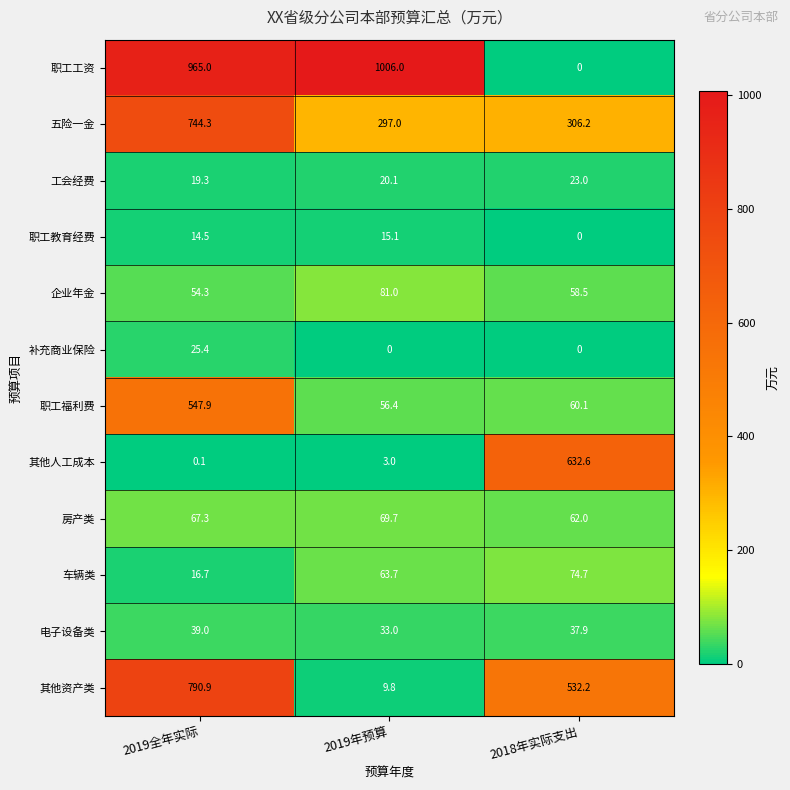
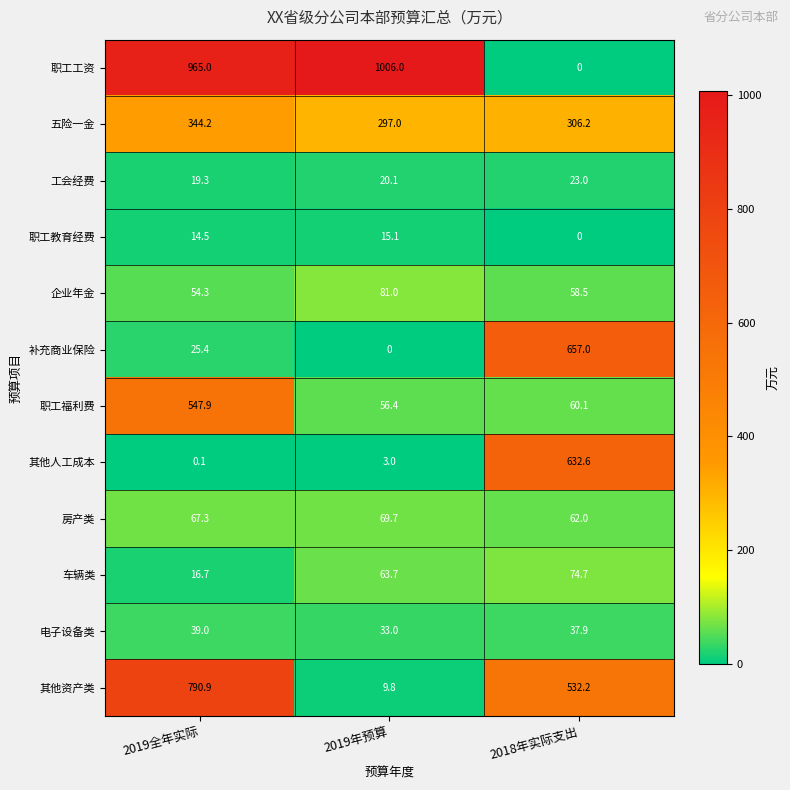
  {
    "职工工资": {
      "2019全年实际": 965.0,
      "2019年预算": 1006.0,
      "2018年实际支出": 0
    },
    "五险一金": {
-     "2019全年实际": 744.3,
+     "2019全年实际": 344.2,
      "2019年预算": 297.0,
      "2018年实际支出": 306.2
    },
    "工会经费": {
      "2019全年实际": 19.3,
      "2019年预算": 20.1,
      "2018年实际支出": 23.0
    },
    "职工教育经费": {
      "2019全年实际": 14.5,
      "2019年预算": 15.1,
      "2018年实际支出": 0
    },
    "企业年金": {
      "2019全年实际": 54.3,
      "2019年预算": 81.0,
      "2018年实际支出": 58.5
    },
    "补充商业保险": {
      "2019全年实际": 25.4,
      "2019年预算": 0,
-     "2018年实际支出": 0
+     "2018年实际支出": 657.0
    },
    "职工福利费": {
      "2019全年实际": 547.9,
      "2019年预算": 56.4,
      "2018年实际支出": 60.1
    },
    "其他人工成本": {
      "2019全年实际": 0.1,
      "2019年预算": 3.0,
      "2018年实际支出": 632.6
    },
    "房产类": {
      "2019全年实际": 67.3,
      "2019年预算": 69.7,
      "2018年实际支出": 62.0
    },
    "车辆类": {
      "2019全年实际": 16.7,
      "2019年预算": 63.7,
      "2018年实际支出": 74.7
    },
    "电子设备类": {
      "2019全年实际": 39.0,
      "2019年预算": 33.0,
      "2018年实际支出": 37.9
    },
    "其他资产类": {
      "2019全年实际": 790.9,
      "2019年预算": 9.8,
      "2018年实际支出": 532.2
    }
  }
